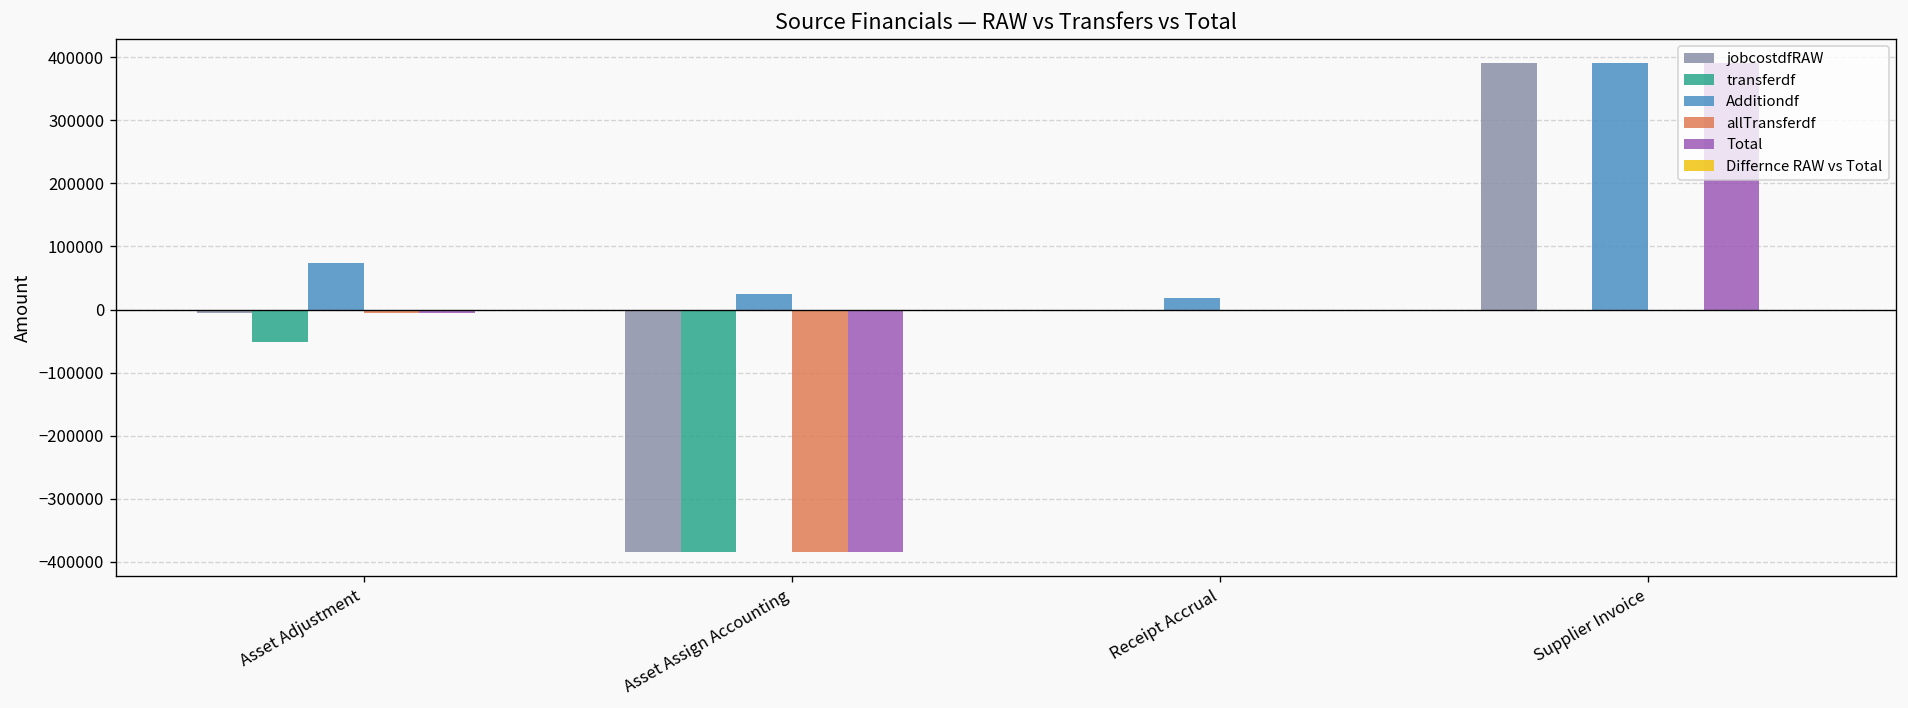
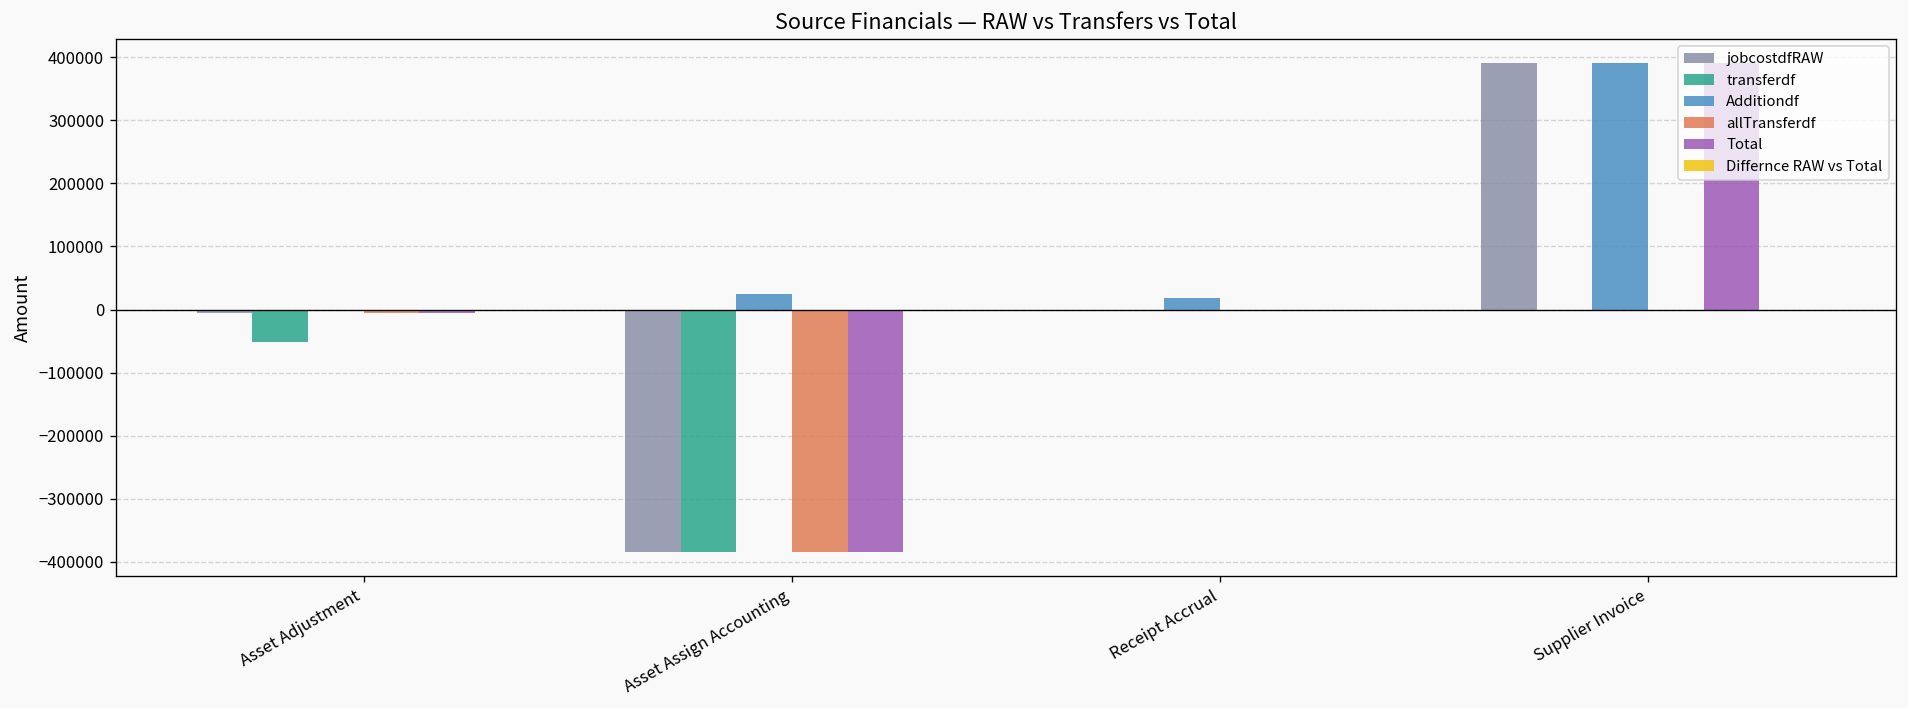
  {
    "transferdf": {
      "Asset Adjustment": -50000,
      "Asset Assign Accounting": -380000,
      "Receipt Accrual": 0,
      "Supplier Invoice": 0
    },
    "Additiondf": {
-     "Asset Adjustment": 70000,
+     "Asset Adjustment": 0,
      "Asset Assign Accounting": 20000,
      "Receipt Accrual": 20000,
      "Supplier Invoice": 390000
    },
    "allTransferdf": {
      "Asset Adjustment": -10000,
      "Asset Assign Accounting": -380000,
      "Receipt Accrual": 0,
      "Supplier Invoice": 0
    },
    "Differnce RAW vs Total": {
      "Asset Adjustment": 0,
      "Asset Assign Accounting": 0,
      "Receipt Accrual": 0,
      "Supplier Invoice": 0
    }
  }
